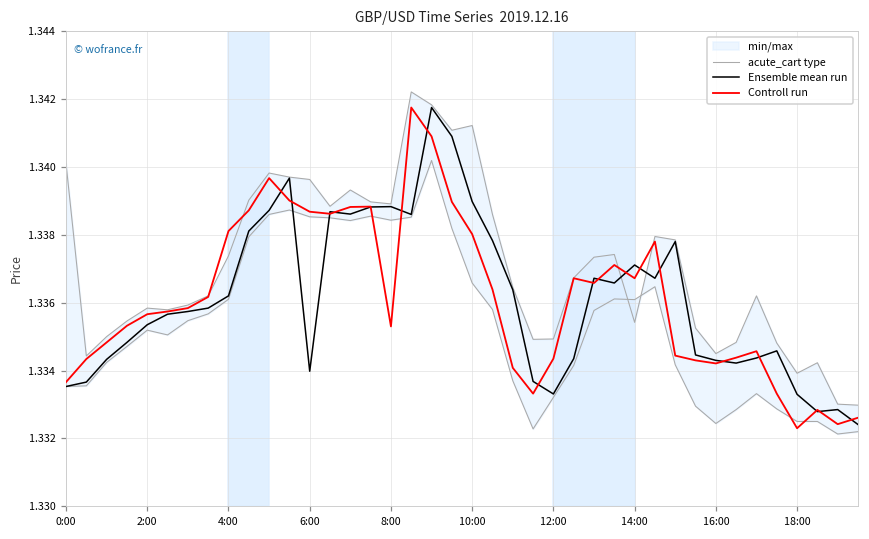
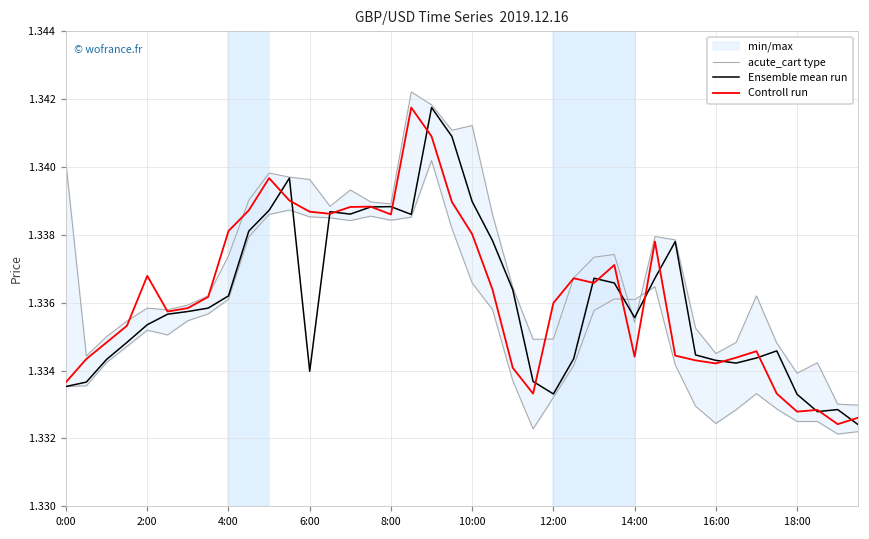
  {
    "Ensemble mean run": {
      "2:00": 1.3354,
      "4:00": 1.3362,
      "6:00": 1.3340,
      "10:00": 1.3390,
      "12:00": 1.3333,
-     "14:00": 1.3371,
+     "14:00": 1.3356,
      "16:00": 1.3343,
      "18:00": 1.3333
    },
    "Controll run": {
      "0:00": 1.3337,
-     "2:00": 1.3357,
+     "2:00": 1.3368,
      "4:00": 1.3381,
      "6:00": 1.3387,
-     "8:00": 1.3353,
+     "8:00": 1.3386,
      "10:00": 1.3380,
-     "12:00": 1.3344,
-     "14:00": 1.3367,
+     "12:00": 1.3360,
+     "14:00": 1.3344,
      "16:00": 1.3342,
-     "18:00": 1.3323
+     "18:00": 1.3328
    }
  }
